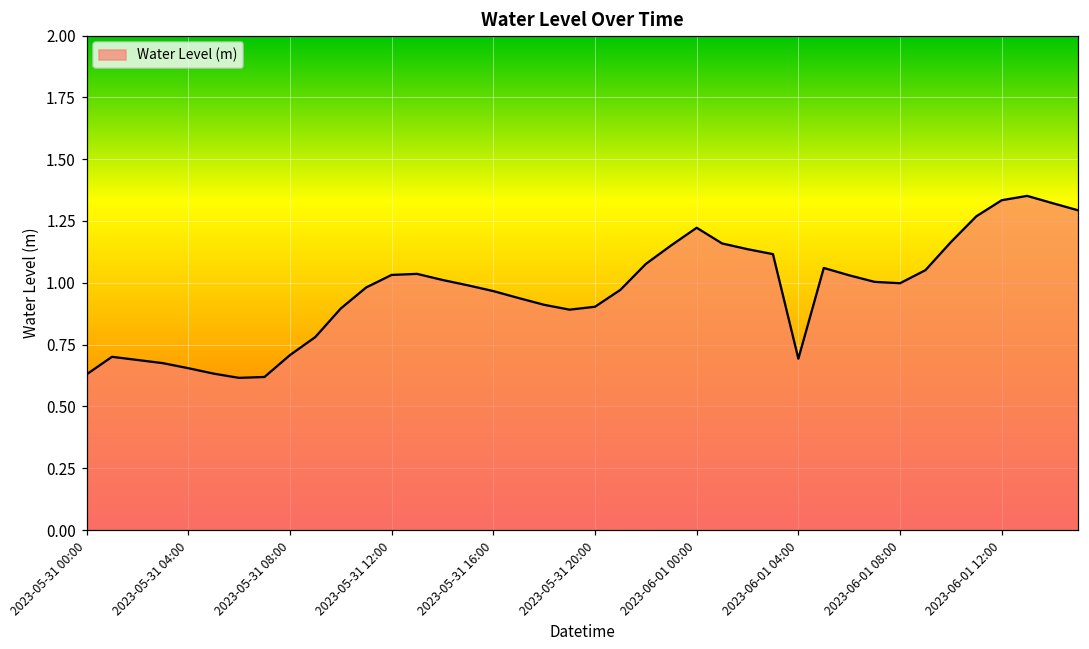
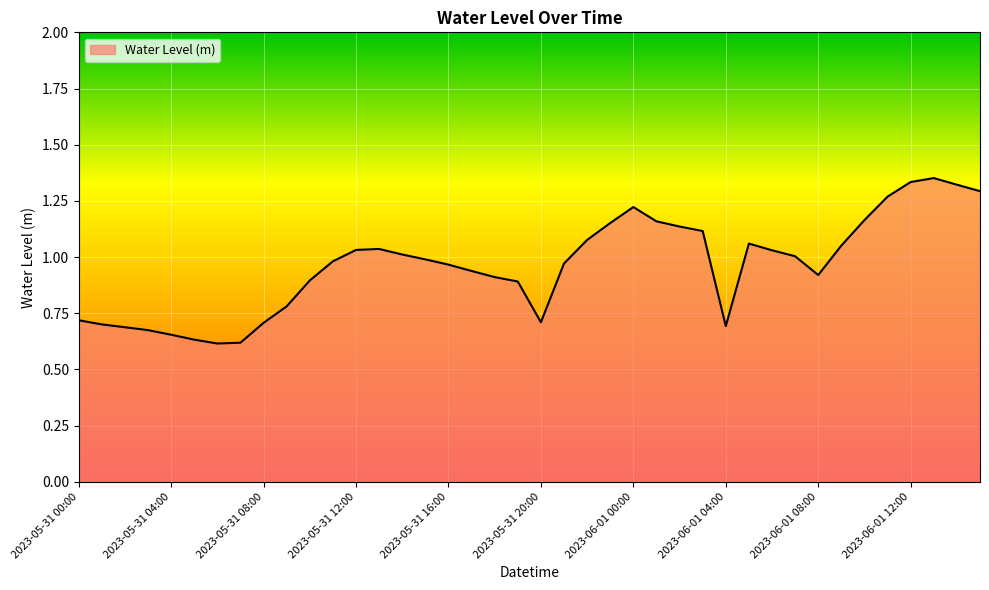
  {
-   "2023-05-31 00:00": 0.63,
+   "2023-05-31 00:00": 0.72,
    "2023-05-31 04:00": 0.65,
    "2023-05-31 08:00": 0.71,
    "2023-05-31 12:00": 1.03,
    "2023-05-31 16:00": 0.97,
-   "2023-05-31 20:00": 0.90,
+   "2023-05-31 20:00": 0.71,
    "2023-06-01 00:00": 1.22,
    "2023-06-01 04:00": 0.69,
-   "2023-06-01 08:00": 1.00,
+   "2023-06-01 08:00": 0.92,
    "2023-06-01 12:00": 1.33
  }
